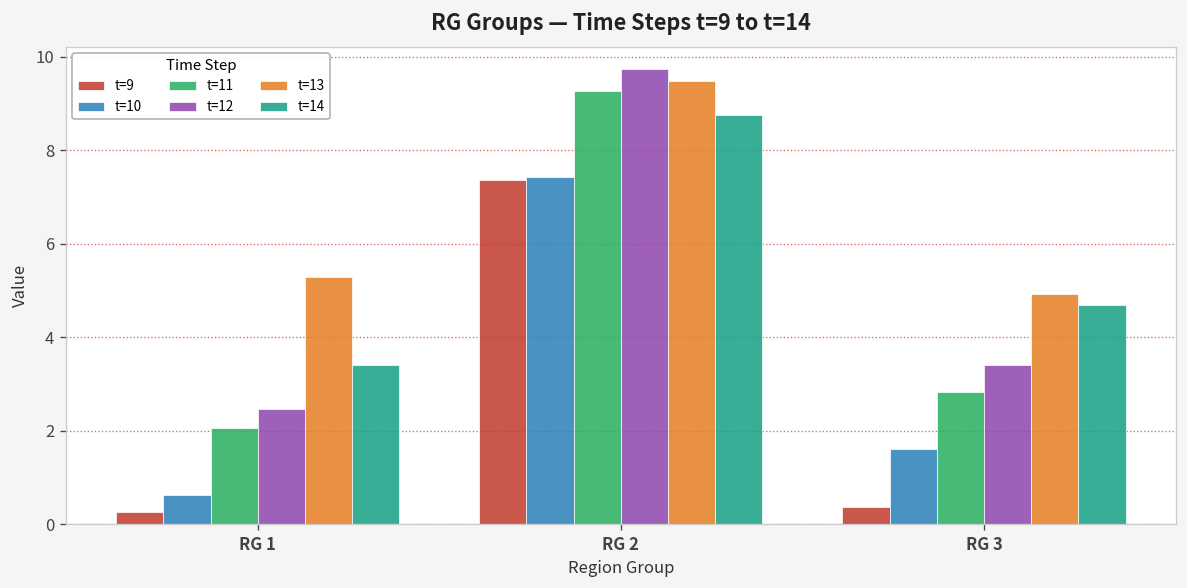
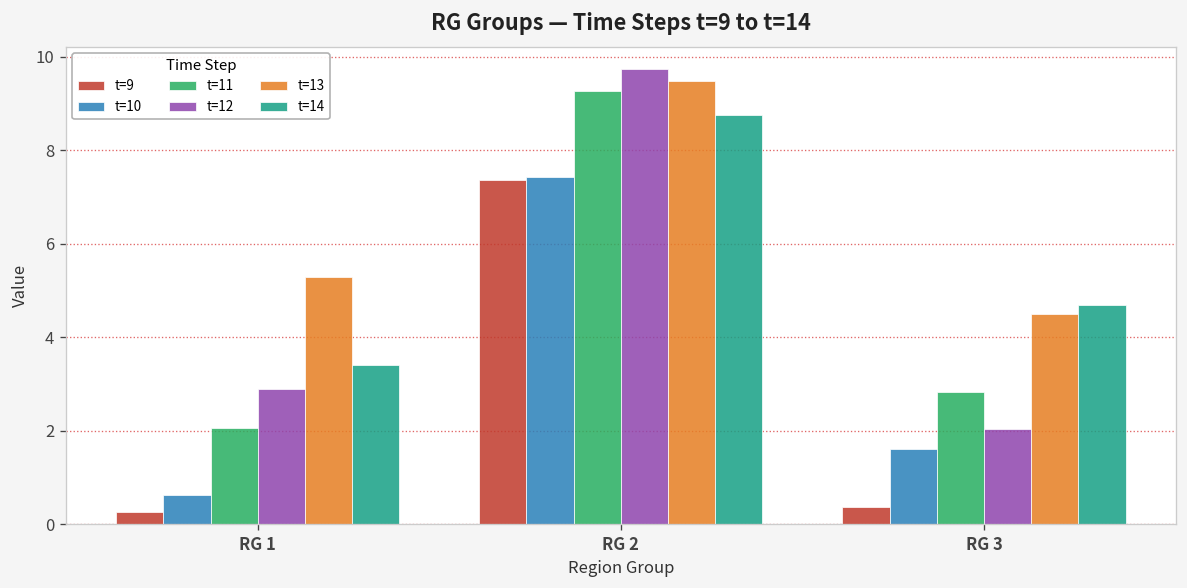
  {
    "t=9": {
      "RG 1": 0.3,
      "RG 2": 7.4,
      "RG 3": 0.4
    },
    "t=10": {
      "RG 1": 0.6,
      "RG 2": 7.4,
      "RG 3": 1.6
    },
    "t=12": {
-     "RG 1": 2.5,
+     "RG 1": 2.9,
      "RG 2": 9.7,
-     "RG 3": 3.4
+     "RG 3": 2.0
    },
    "t=13": {
      "RG 1": 5.3,
      "RG 2": 9.5,
-     "RG 3": 4.9
+     "RG 3": 4.5
    }
  }
